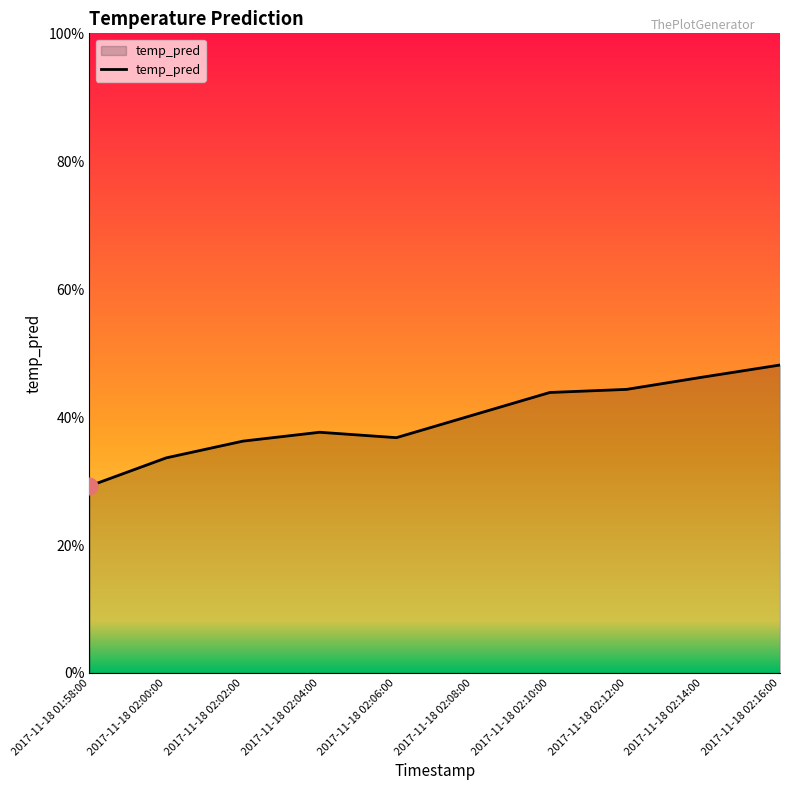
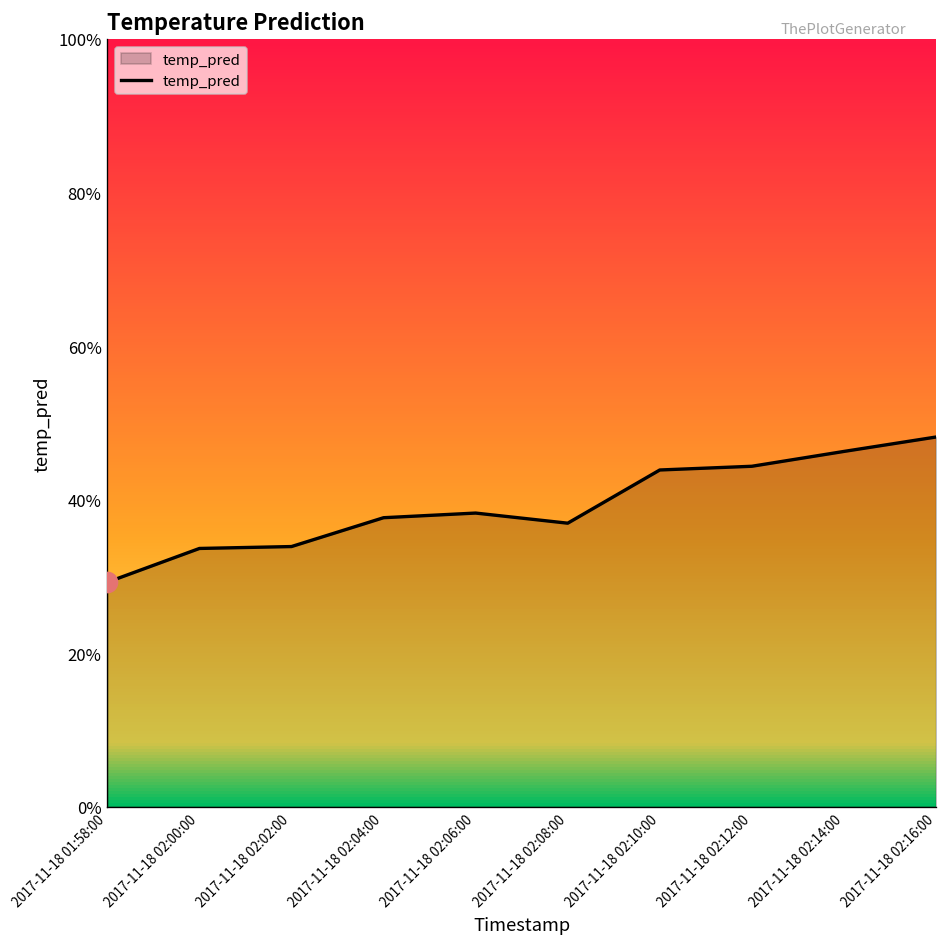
  {
    "temp_pred": {
      "2017-11-18 02:00:00": "34%",
-     "2017-11-18 02:02:00": "36%",
+     "2017-11-18 02:02:00": "34%",
      "2017-11-18 02:04:00": "38%",
-     "2017-11-18 02:06:00": "37%",
-     "2017-11-18 02:08:00": "40%",
+     "2017-11-18 02:06:00": "38%",
+     "2017-11-18 02:08:00": "37%",
      "2017-11-18 02:10:00": "44%",
      "2017-11-18 02:12:00": "44%",
      "2017-11-18 02:14:00": "46%",
      "2017-11-18 02:16:00": "48%"
    }
  }
